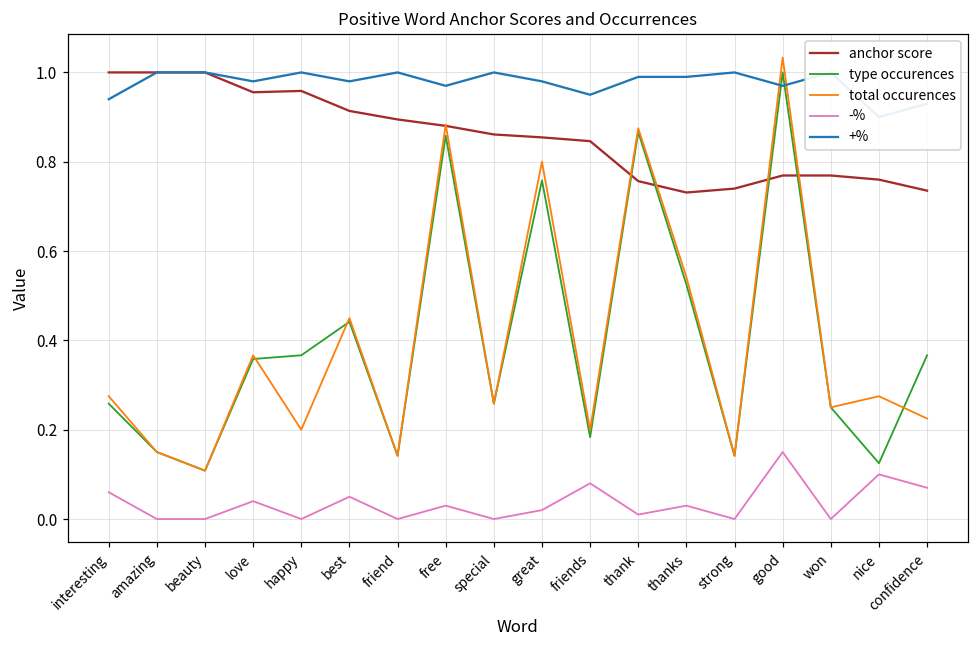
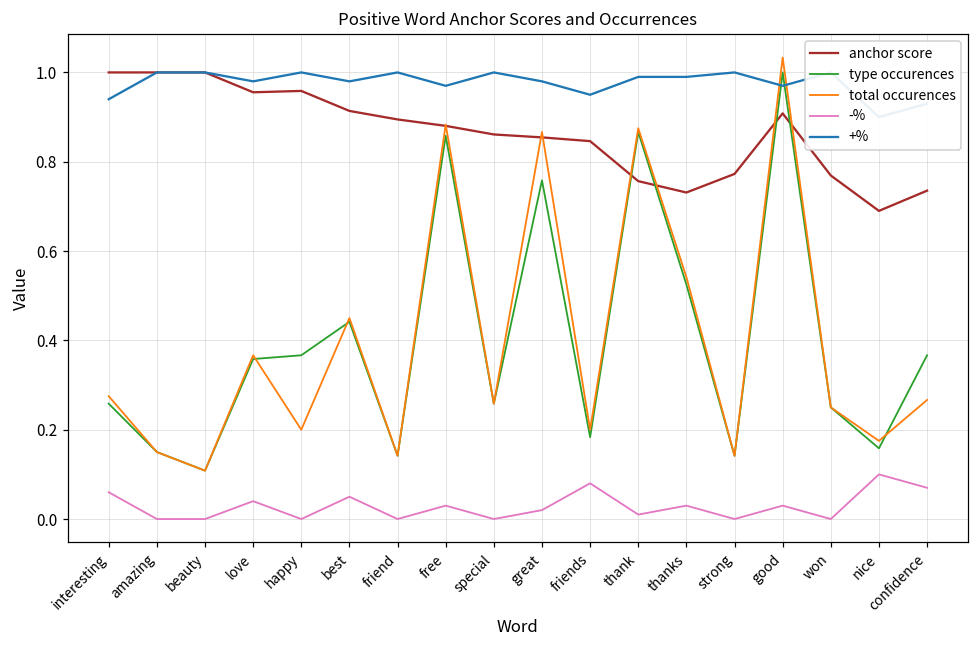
  {
    "anchor score": {
      "interesting": 1.00,
      "love": 0.96,
      "happy": 0.96,
      "best": 0.91,
      "friend": 0.89,
      "special": 0.86,
      "great": 0.85,
      "friends": 0.85,
      "thank": 0.76,
      "thanks": 0.73,
-     "strong": 0.74,
-     "good": 0.77,
+     "strong": 0.77,
+     "good": 0.91,
      "won": 0.77,
-     "nice": 0.76,
+     "nice": 0.69,
      "confidence": 0.74
    },
    "type occurences": {
      "interesting": 0.26,
      "love": 0.36,
      "happy": 0.37,
      "best": 0.44,
      "free": 0.86,
      "great": 0.76,
      "friends": 0.18,
      "thank": 0.87,
      "thanks": 0.53,
      "good": 1.00,
-     "nice": 0.13,
+     "nice": 0.16,
      "confidence": 0.37
    },
    "total occurences": {
      "interesting": 0.28,
      "love": 0.37,
      "happy": 0.20,
      "best": 0.45,
-     "great": 0.80,
+     "great": 0.87,
      "friends": 0.20,
      "thank": 0.88,
      "thanks": 0.54,
      "good": 1.03,
-     "nice": 0.28,
-     "confidence": 0.23
+     "nice": 0.18,
+     "confidence": 0.27
    },
    "-%": {
      "interesting": 0.06,
      "amazing": 0.00,
      "beauty": 0.00,
      "love": 0.04,
      "happy": 0.00,
      "best": 0.05,
      "friend": 0.00,
      "free": 0.03,
      "special": 0.00,
      "great": 0.02,
      "friends": 0.08,
      "thank": 0.01,
      "thanks": 0.03,
      "strong": 0.00,
-     "good": 0.15,
+     "good": 0.03,
      "won": 0.00,
      "nice": 0.10,
      "confidence": 0.07
    },
    "+%": {
      "interesting": 0.94,
      "love": 0.98,
      "happy": 1.00,
      "best": 0.98,
      "friend": 1.00,
      "free": 0.97,
      "special": 1.00,
      "great": 0.98,
      "friends": 0.95,
      "thank": 0.99,
      "thanks": 0.99,
      "strong": 1.00,
      "good": 0.97
    }
  }
